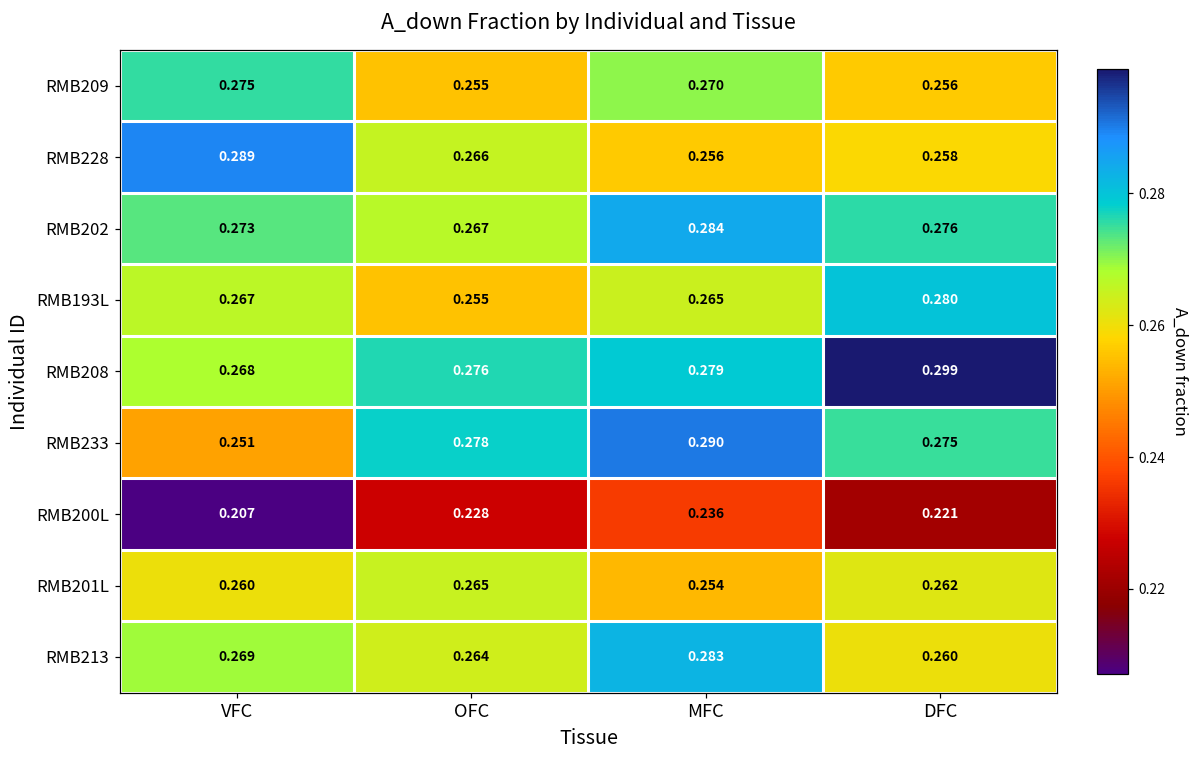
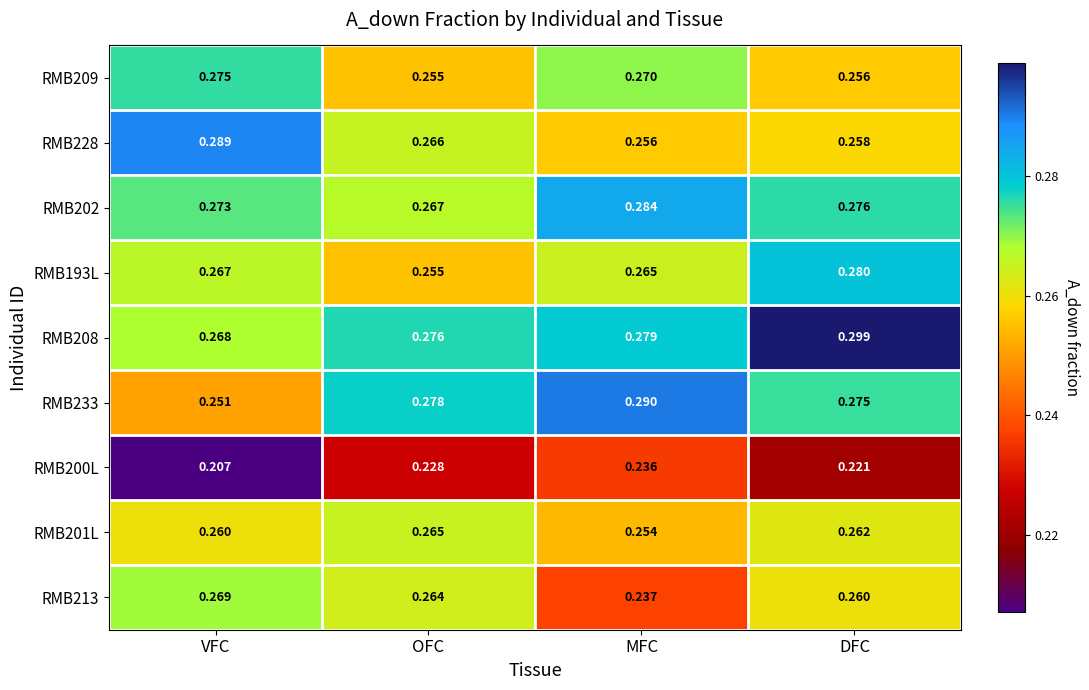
  {
    "RMB209": {
      "VFC": 0.275,
      "OFC": 0.255,
      "MFC": 0.270,
      "DFC": 0.256
    },
    "RMB228": {
      "VFC": 0.289,
      "OFC": 0.266,
      "MFC": 0.256,
      "DFC": 0.258
    },
    "RMB202": {
      "VFC": 0.273,
      "OFC": 0.267,
      "MFC": 0.284,
      "DFC": 0.276
    },
    "RMB193L": {
      "VFC": 0.267,
      "OFC": 0.255,
      "MFC": 0.265,
      "DFC": 0.280
    },
    "RMB208": {
      "VFC": 0.268,
      "OFC": 0.276,
      "MFC": 0.279,
      "DFC": 0.299
    },
    "RMB233": {
      "VFC": 0.251,
      "OFC": 0.278,
      "MFC": 0.290,
      "DFC": 0.275
    },
    "RMB200L": {
      "VFC": 0.207,
      "OFC": 0.228,
      "MFC": 0.236,
      "DFC": 0.221
    },
    "RMB201L": {
      "VFC": 0.260,
      "OFC": 0.265,
      "MFC": 0.254,
      "DFC": 0.262
    },
    "RMB213": {
      "VFC": 0.269,
      "OFC": 0.264,
-     "MFC": 0.283,
+     "MFC": 0.237,
      "DFC": 0.260
    }
  }
